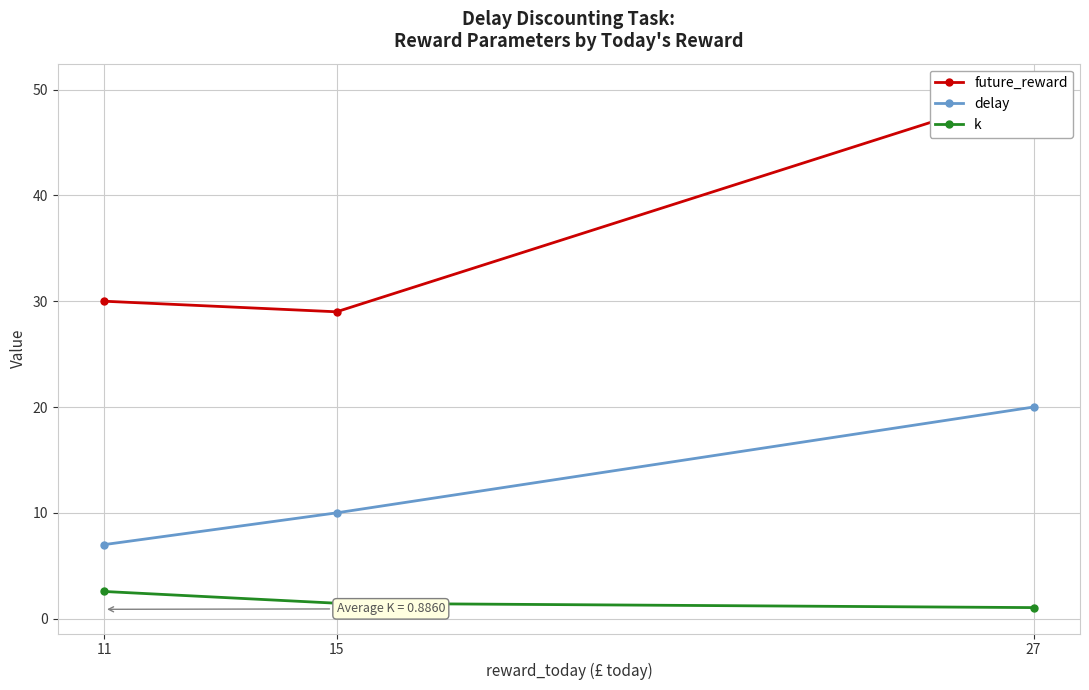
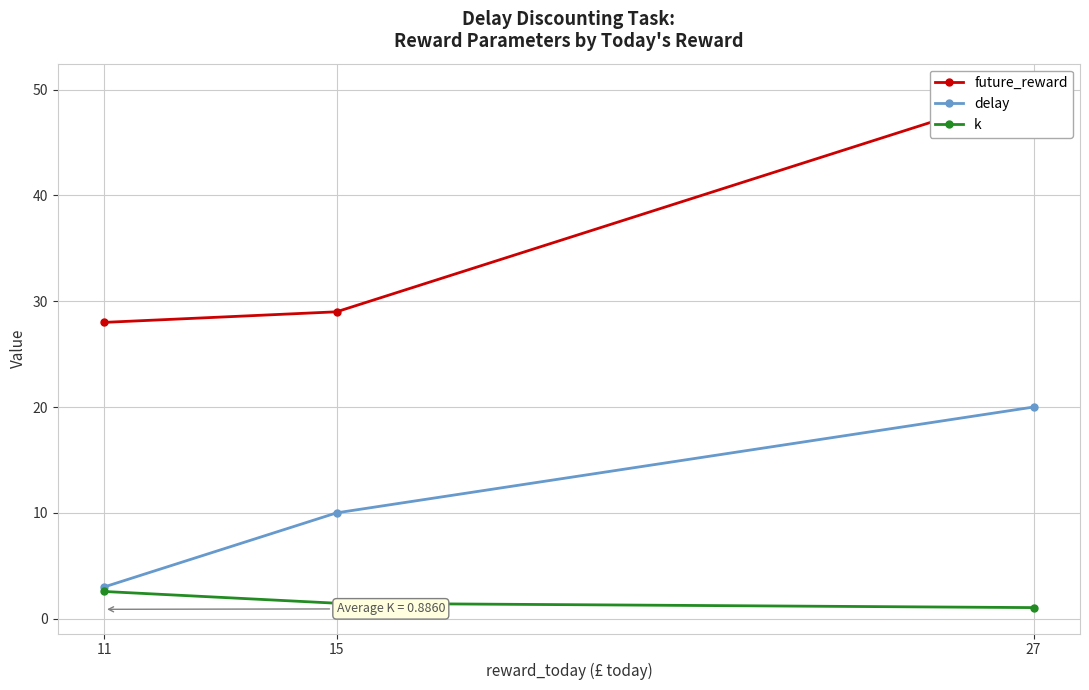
  {
    "future_reward": {
-     "11": 30,
+     "11": 28,
      "15": 29
    },
    "delay": {
-     "11": 7,
+     "11": 3,
      "15": 10,
      "27": 20
    },
    "k": {
      "11": 2.6,
      "27": 1
    }
  }
